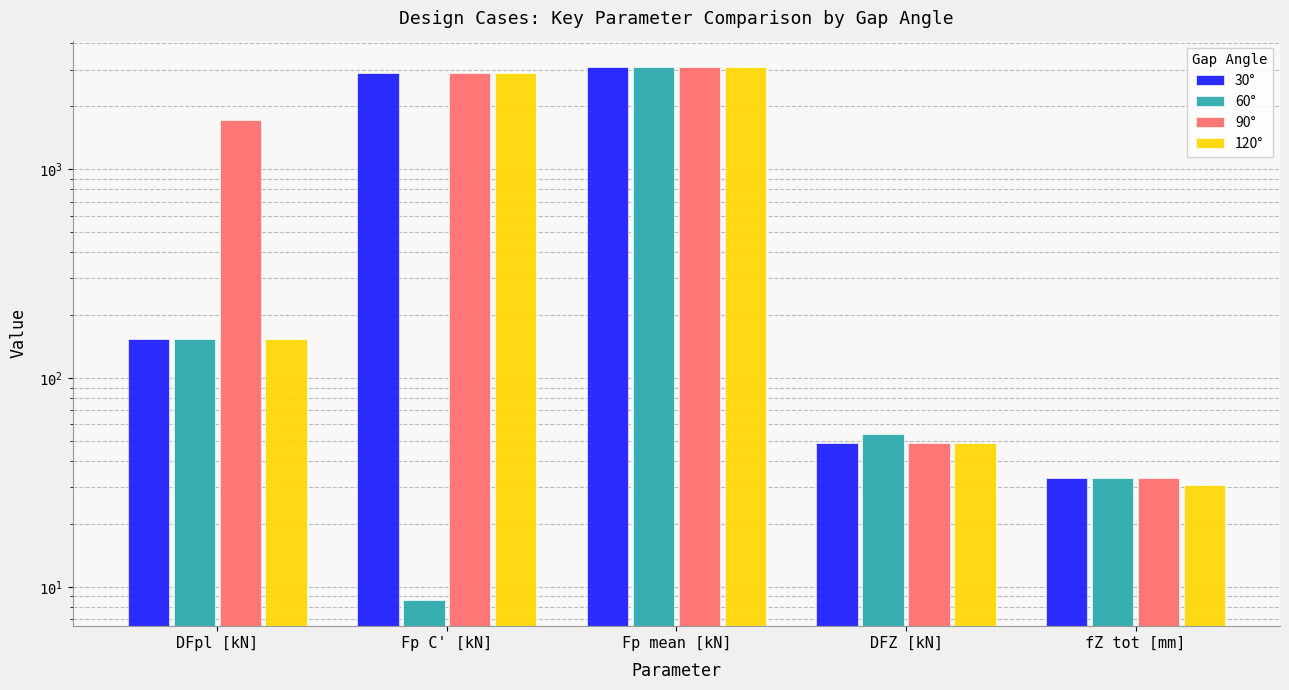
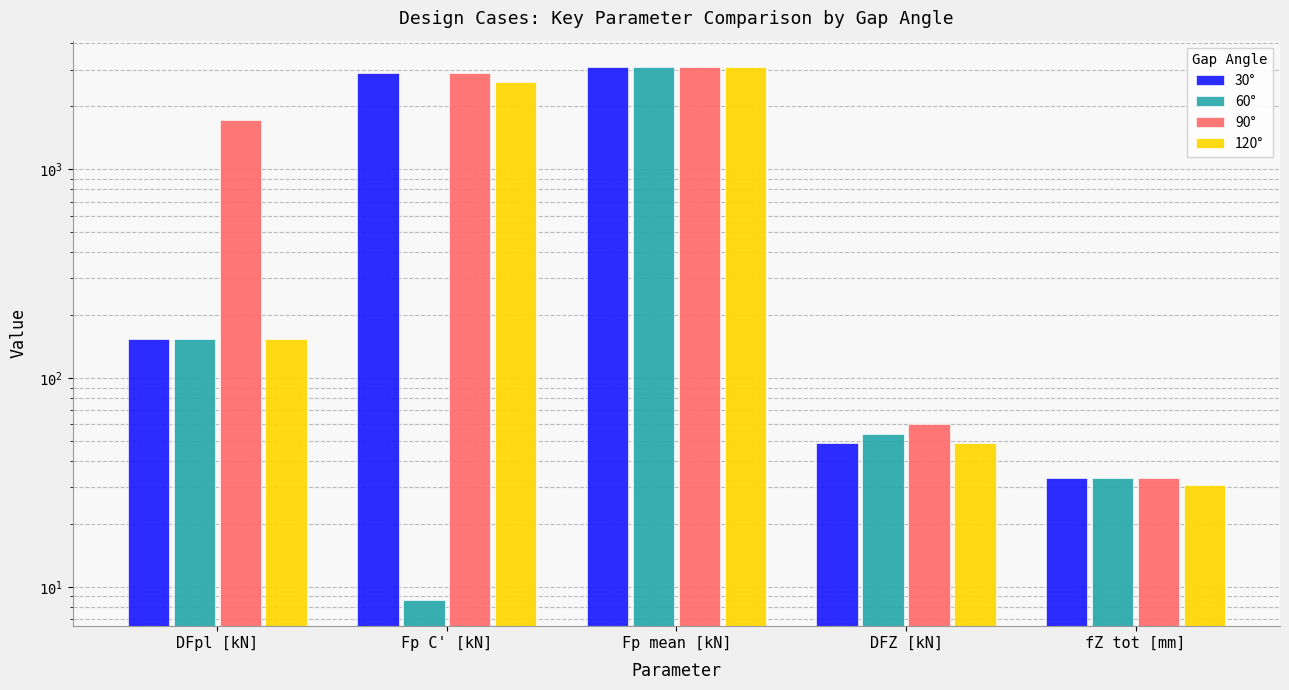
  {
    "30°": {
      "DFpl [kN]": 150,
      "Fp C' [kN]": 2900,
      "Fp mean [kN]": 3100,
      "DFZ [kN]": 49,
      "fZ tot [mm]": 33
    },
    "60°": {
      "DFpl [kN]": 150,
      "Fp C' [kN]": 8.7,
      "Fp mean [kN]": 3100,
      "DFZ [kN]": 54,
      "fZ tot [mm]": 33
    },
    "90°": {
      "DFpl [kN]": 1700,
      "Fp C' [kN]": 2900,
      "Fp mean [kN]": 3100,
-     "DFZ [kN]": 49,
+     "DFZ [kN]": 60,
      "fZ tot [mm]": 33
    },
    "120°": {
      "DFpl [kN]": 150,
-     "Fp C' [kN]": 2900,
+     "Fp C' [kN]": 2600,
      "Fp mean [kN]": 3100,
      "DFZ [kN]": 49,
      "fZ tot [mm]": 31
    }
  }
